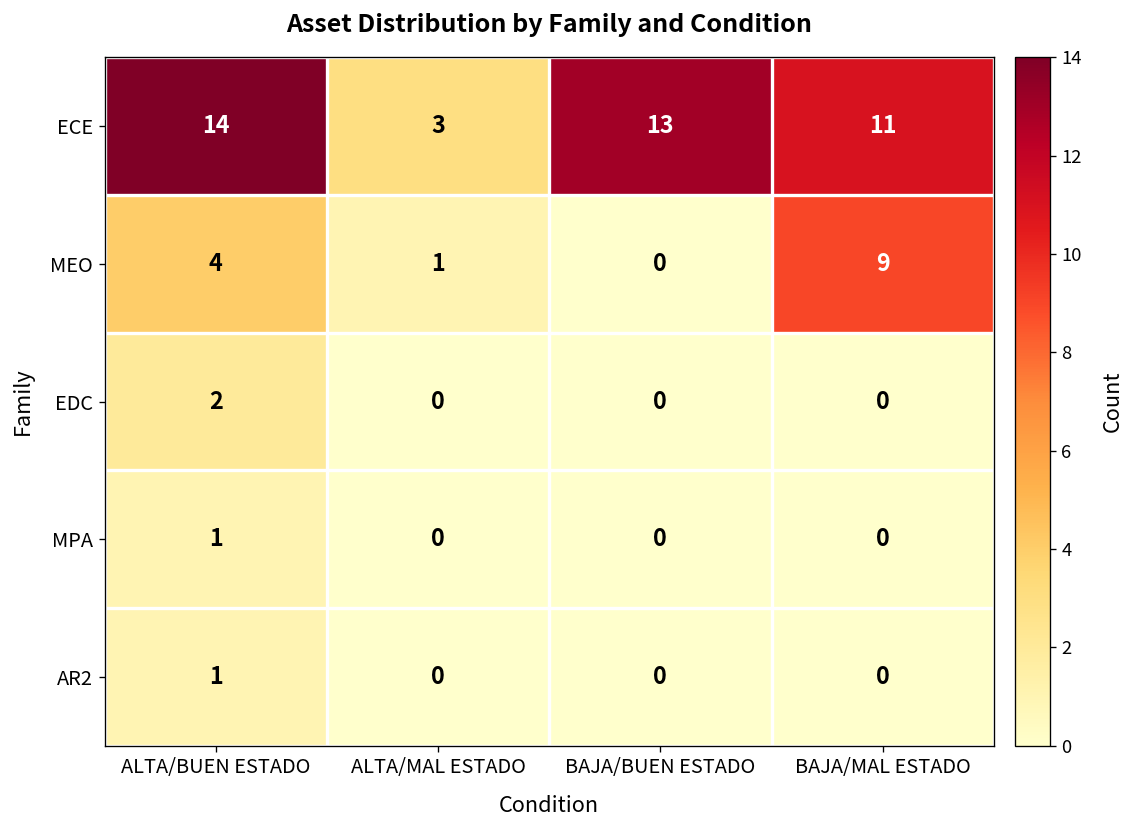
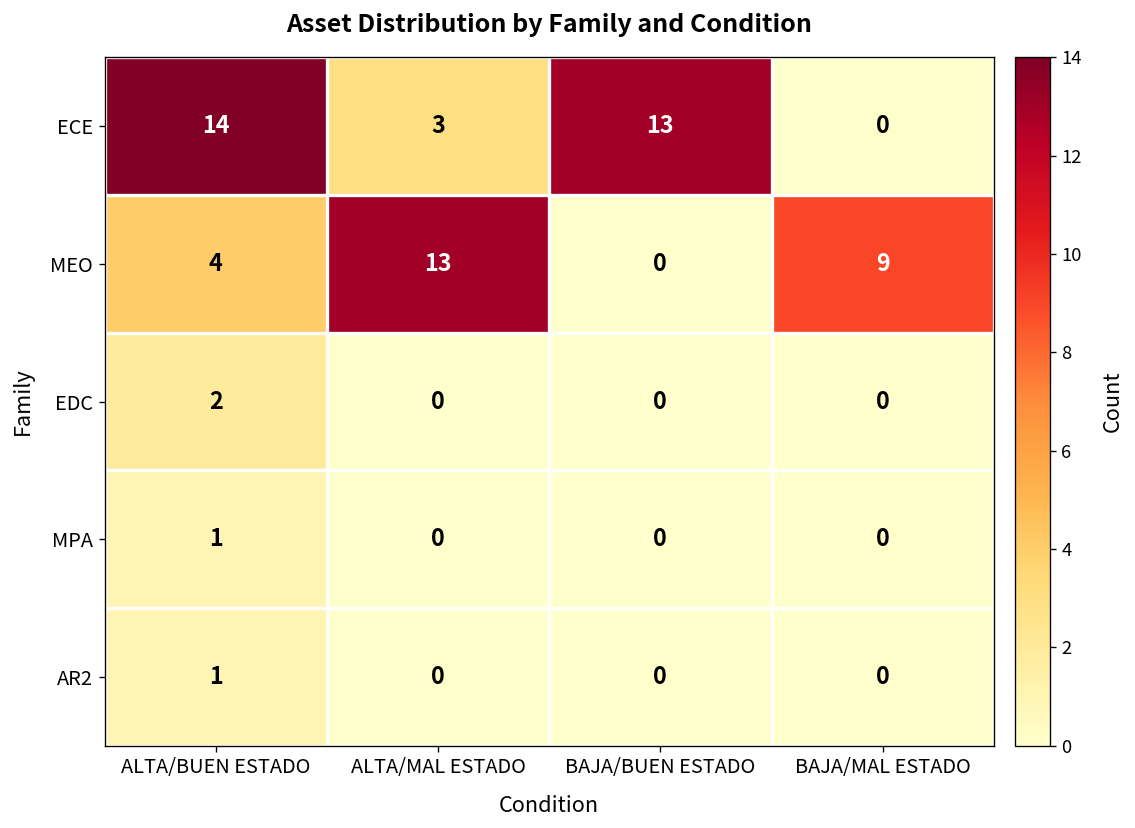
  {
    "ECE": {
      "ALTA/BUEN ESTADO": 14,
      "ALTA/MAL ESTADO": 3,
      "BAJA/BUEN ESTADO": 13,
-     "BAJA/MAL ESTADO": 11
+     "BAJA/MAL ESTADO": 0
    },
    "MEO": {
      "ALTA/BUEN ESTADO": 4,
-     "ALTA/MAL ESTADO": 1,
+     "ALTA/MAL ESTADO": 13,
      "BAJA/BUEN ESTADO": 0,
      "BAJA/MAL ESTADO": 9
    },
    "EDC": {
      "ALTA/BUEN ESTADO": 2,
      "ALTA/MAL ESTADO": 0,
      "BAJA/BUEN ESTADO": 0,
      "BAJA/MAL ESTADO": 0
    },
    "MPA": {
      "ALTA/BUEN ESTADO": 1,
      "ALTA/MAL ESTADO": 0,
      "BAJA/BUEN ESTADO": 0,
      "BAJA/MAL ESTADO": 0
    },
    "AR2": {
      "ALTA/BUEN ESTADO": 1,
      "ALTA/MAL ESTADO": 0,
      "BAJA/BUEN ESTADO": 0,
      "BAJA/MAL ESTADO": 0
    }
  }
